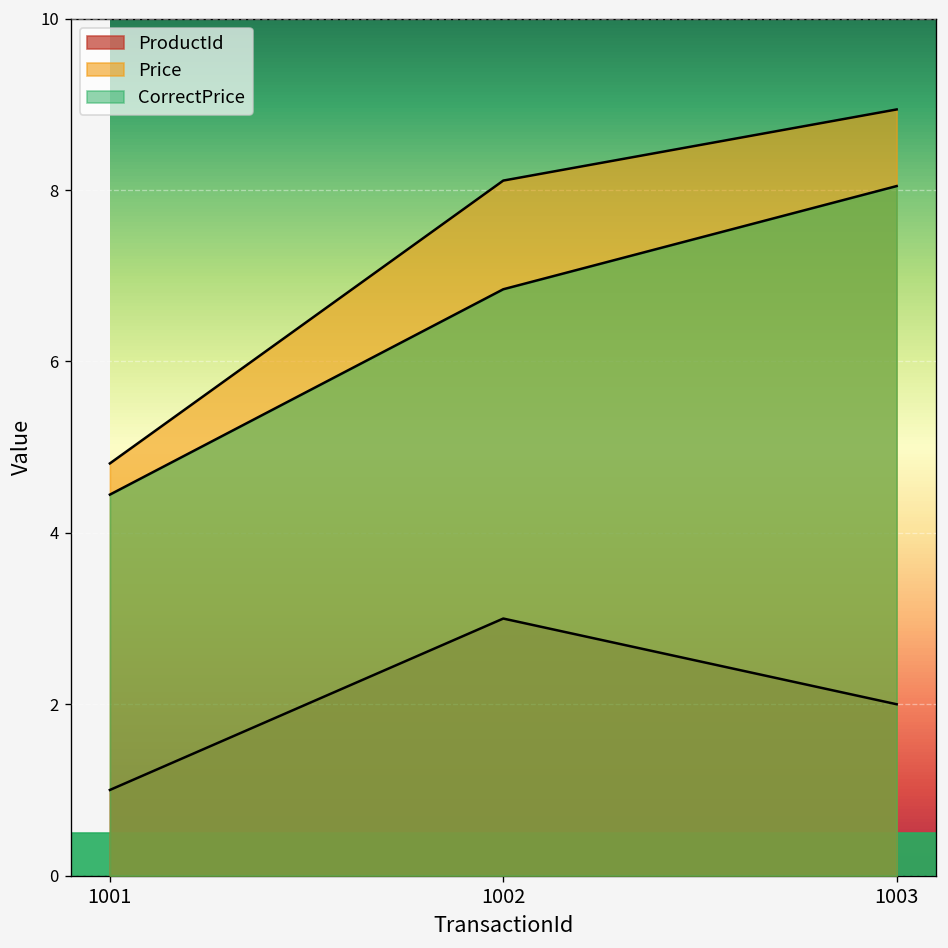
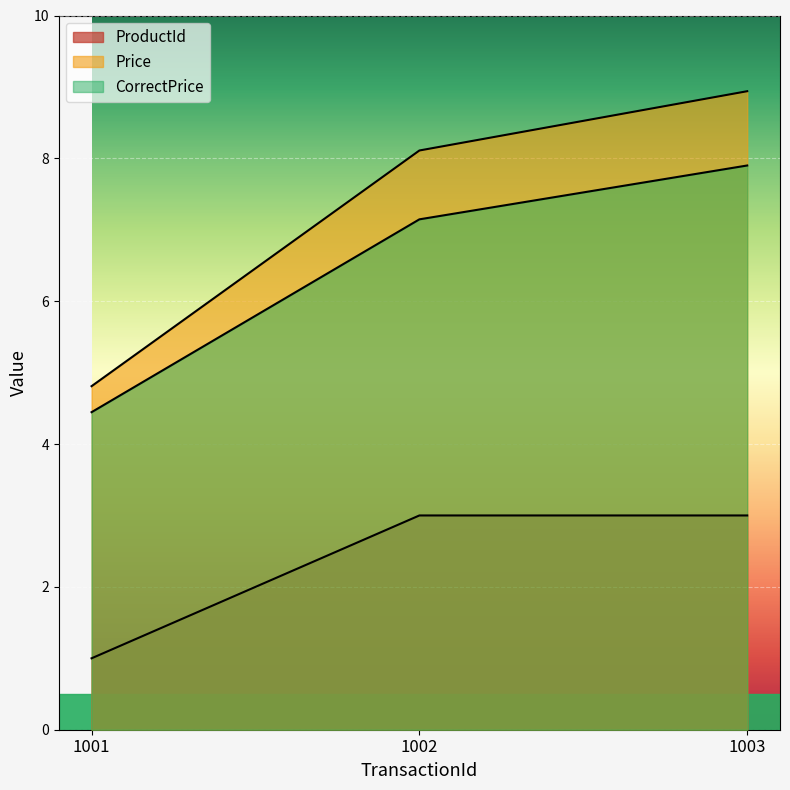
  {
    "ProductId": {
      "1001": 1,
      "1002": 3,
-     "1003": 2
+     "1003": 3
    },
    "Price": {
      "1001": 4.8,
      "1002": 8.1,
      "1003": 8.9
    },
    "CorrectPrice": {
      "1001": 4.4,
-     "1002": 6.8,
-     "1003": 8.0
+     "1002": 7.1,
+     "1003": 7.9
    }
  }
